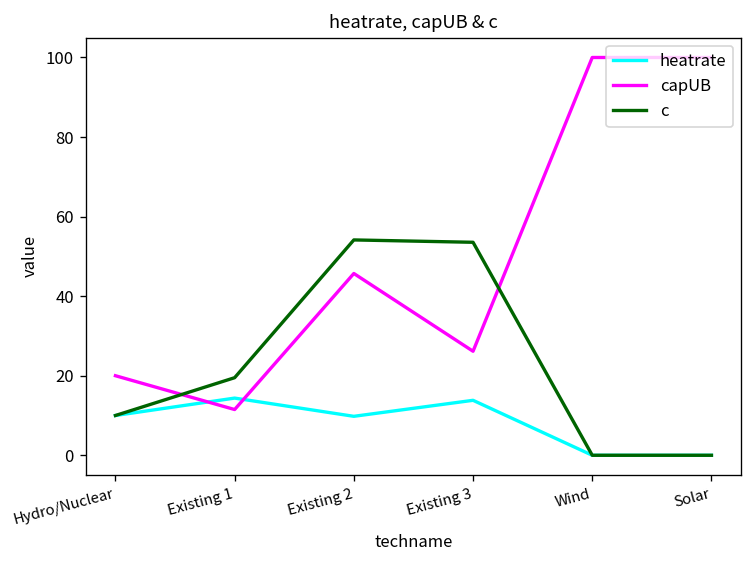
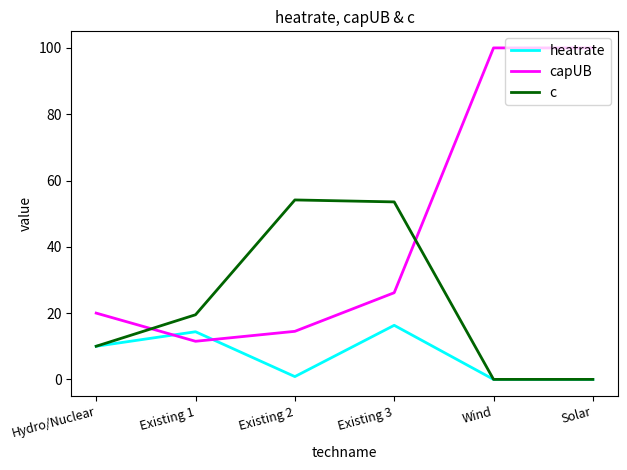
  {
    "heatrate": {
      "Existing 1": 14,
-     "Existing 2": 10,
-     "Existing 3": 14
+     "Existing 2": 1,
+     "Existing 3": 16
    },
    "capUB": {
      "Hydro/Nuclear": 20,
      "Existing 1": 12,
-     "Existing 2": 46,
+     "Existing 2": 15,
      "Existing 3": 26,
      "Wind": 100
    },
    "c": {
      "Existing 1": 20,
      "Existing 2": 54,
      "Existing 3": 54
    }
  }
